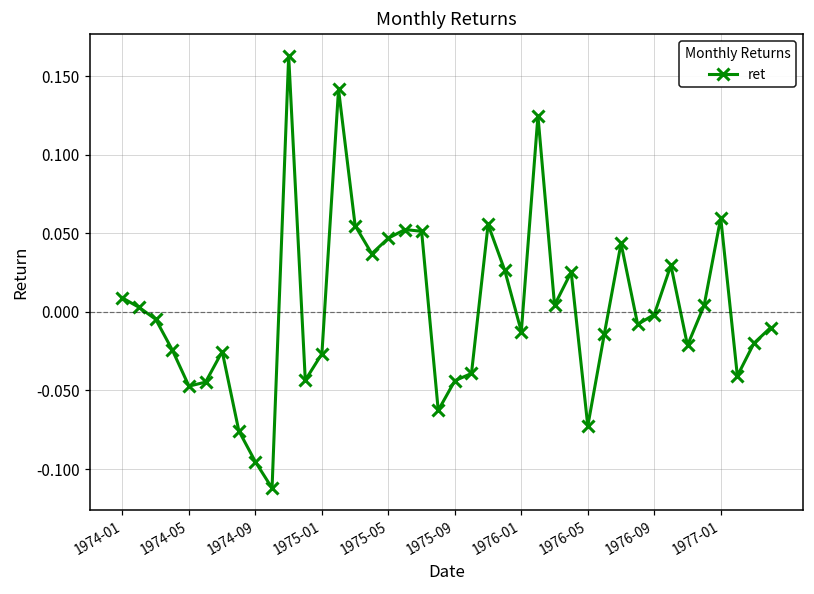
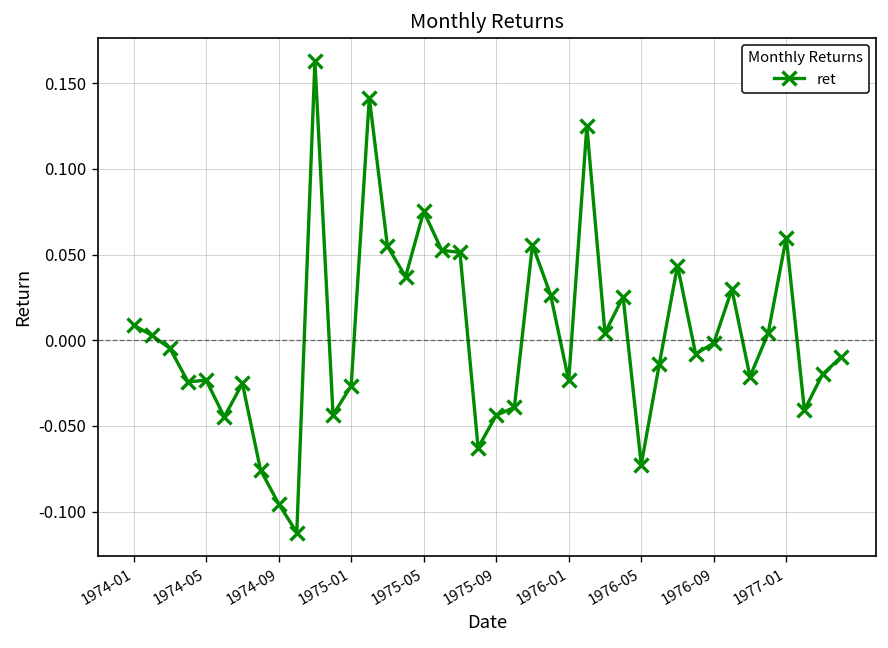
  {
    "1974-01": 0.009,
-   "1974-05": -0.047,
+   "1974-05": -0.023,
    "1974-09": -0.095,
    "1975-01": -0.027,
-   "1975-05": 0.047,
+   "1975-05": 0.075,
    "1975-09": -0.044,
-   "1976-01": -0.013,
+   "1976-01": -0.023,
    "1976-05": -0.073,
    "1976-09": -0.002,
    "1977-01": 0.060
  }
